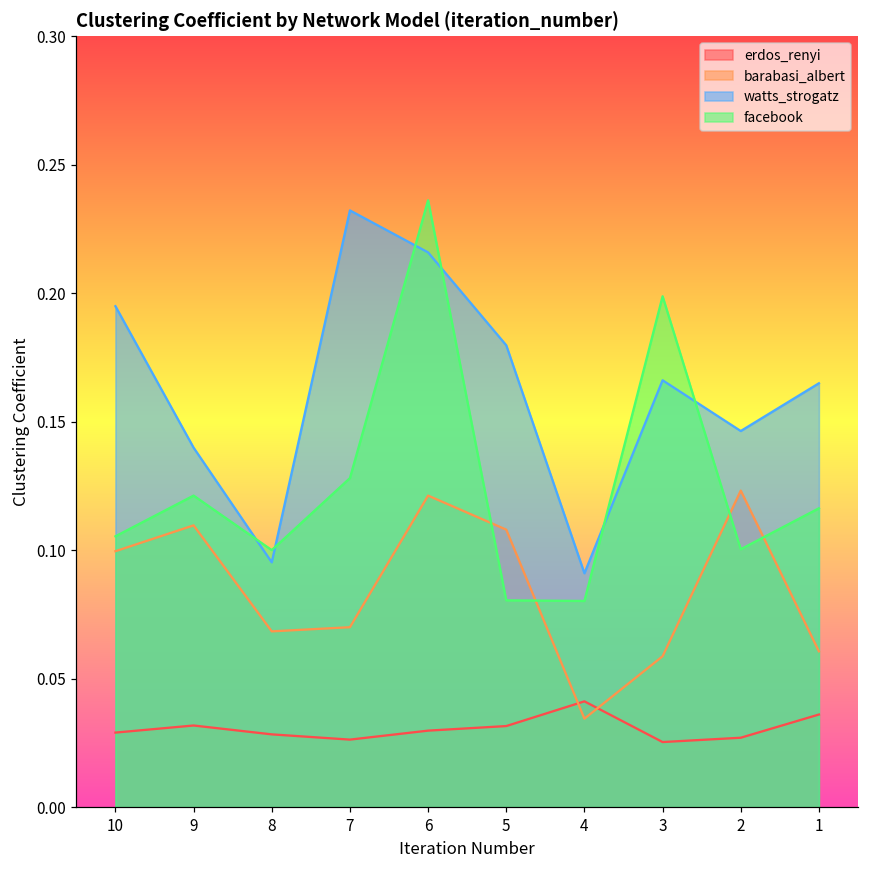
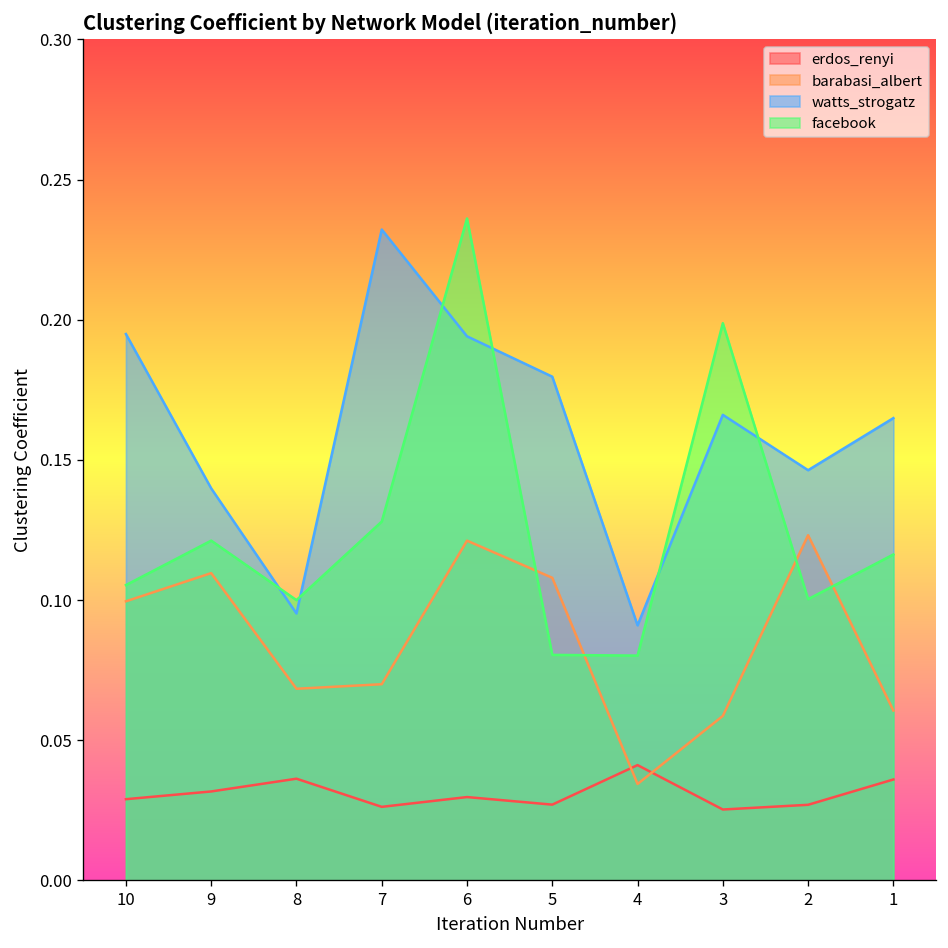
  {
    "erdos_renyi": {
      "10": 0.029,
      "9": 0.032,
-     "8": 0.028,
+     "8": 0.036,
      "7": 0.026,
      "6": 0.030,
-     "5": 0.032,
+     "5": 0.027,
      "4": 0.041,
      "3": 0.025,
      "2": 0.027,
      "1": 0.036
    },
    "barabasi_albert": {
      "10": 0.100,
      "9": 0.110,
      "8": 0.068,
      "7": 0.070,
      "6": 0.121,
      "5": 0.108,
      "4": 0.034,
      "3": 0.059,
      "2": 0.123,
      "1": 0.061
    },
    "watts_strogatz": {
      "10": 0.195,
      "9": 0.140,
      "8": 0.095,
      "7": 0.232,
-     "6": 0.216,
+     "6": 0.194,
      "5": 0.180,
      "4": 0.091,
      "3": 0.166,
      "2": 0.146,
      "1": 0.165
    },
    "facebook": {
      "10": 0.105,
      "9": 0.121,
      "8": 0.100,
      "7": 0.128,
      "6": 0.236,
      "5": 0.080,
      "4": 0.080,
      "3": 0.199,
      "2": 0.100,
      "1": 0.116
    }
  }
